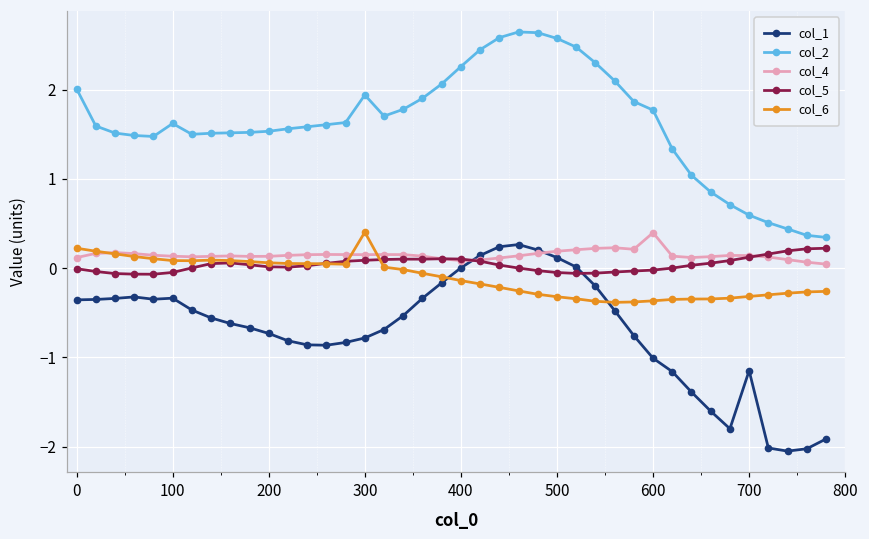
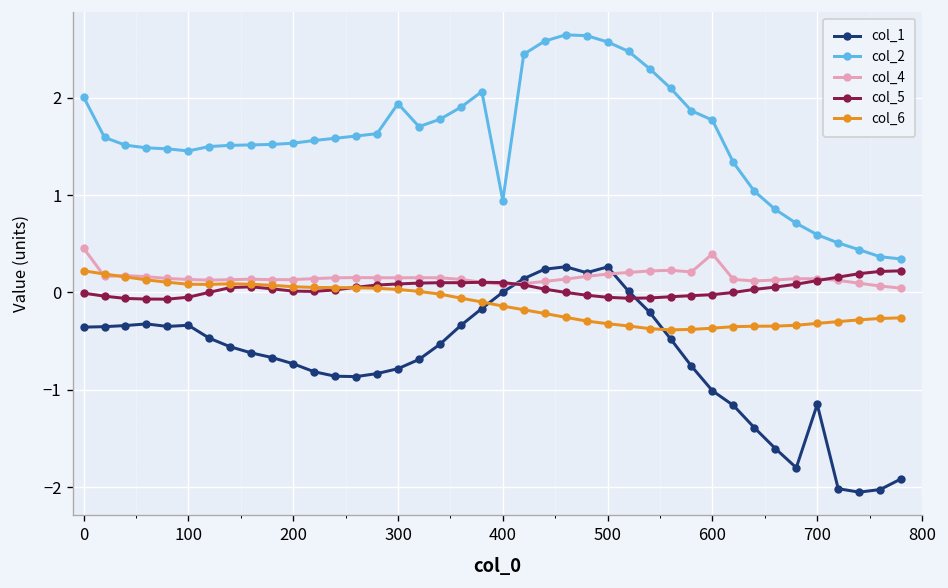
  {
    "col_1": {
      "0": -0.4,
      "100": -0.3,
      "200": -0.7,
      "300": -0.8,
      "400": 0.0,
-     "500": 0.1,
+     "500": 0.3,
      "600": -1.0,
      "700": -1.1
    },
    "col_2": {
      "0": 2.0,
-     "100": 1.6,
+     "100": 1.5,
      "200": 1.5,
      "300": 1.9,
-     "400": 2.3,
+     "400": 0.9,
      "500": 2.6,
      "600": 1.8,
      "700": 0.6
    },
    "col_4": {
-     "0": 0.1,
+     "0": 0.5,
      "100": 0.1,
      "200": 0.1,
      "300": 0.2,
      "500": 0.2,
      "600": 0.4
    },
    "col_5": {
      "0": 0.0,
      "100": 0.0,
      "200": 0.0,
      "300": 0.1,
      "500": 0.0,
      "600": 0.0
    },
    "col_6": {
      "0": 0.2,
      "100": 0.1,
      "200": 0.1,
-     "300": 0.4,
+     "300": 0.0,
      "400": -0.1,
      "500": -0.3,
      "600": -0.4,
      "700": -0.3
    }
  }
